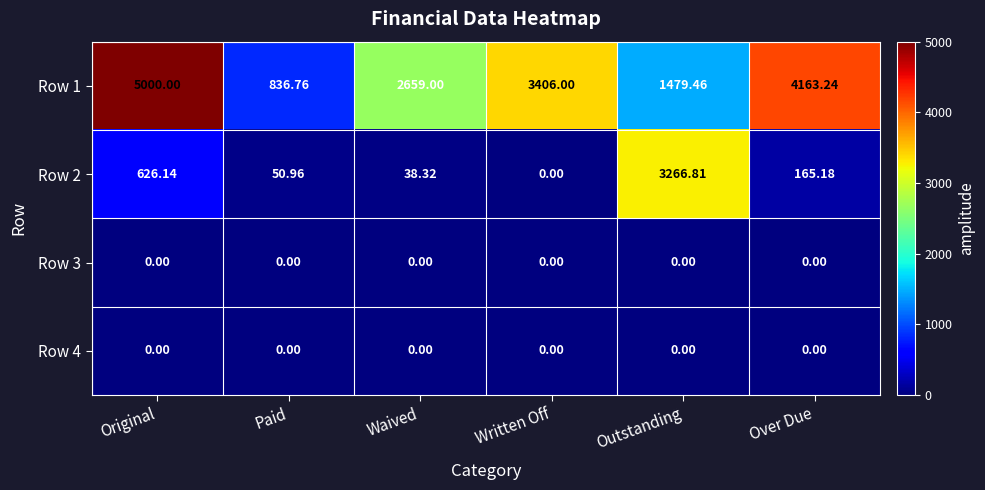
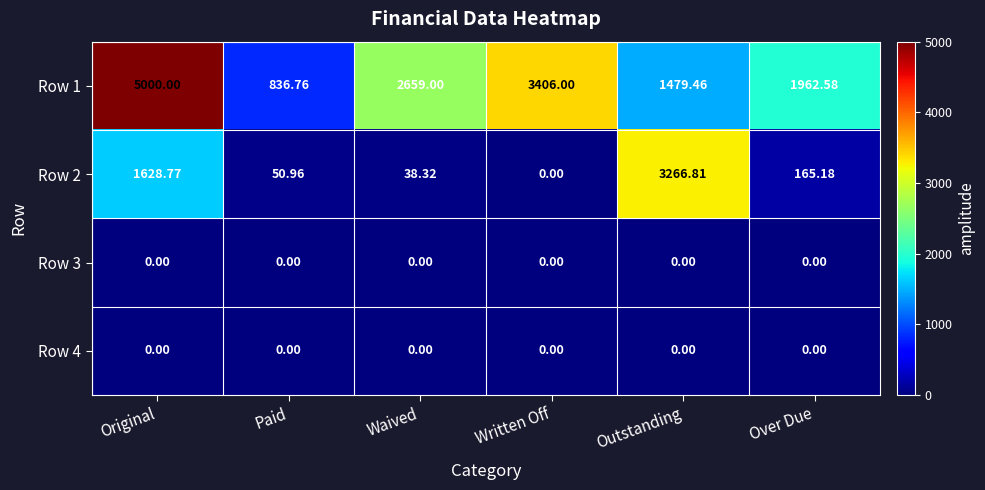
  {
    "Row 1": {
      "Original": 5000.00,
      "Paid": 836.76,
      "Waived": 2659.00,
      "Written Off": 3406.00,
      "Outstanding": 1479.46,
-     "Over Due": 4163.24
+     "Over Due": 1962.58
    },
    "Row 2": {
-     "Original": 626.14,
+     "Original": 1628.77,
      "Paid": 50.96,
      "Waived": 38.32,
      "Written Off": 0.00,
      "Outstanding": 3266.81,
      "Over Due": 165.18
    },
    "Row 3": {
      "Original": 0.00,
      "Paid": 0.00,
      "Waived": 0.00,
      "Written Off": 0.00,
      "Outstanding": 0.00,
      "Over Due": 0.00
    },
    "Row 4": {
      "Original": 0.00,
      "Paid": 0.00,
      "Waived": 0.00,
      "Written Off": 0.00,
      "Outstanding": 0.00,
      "Over Due": 0.00
    }
  }
